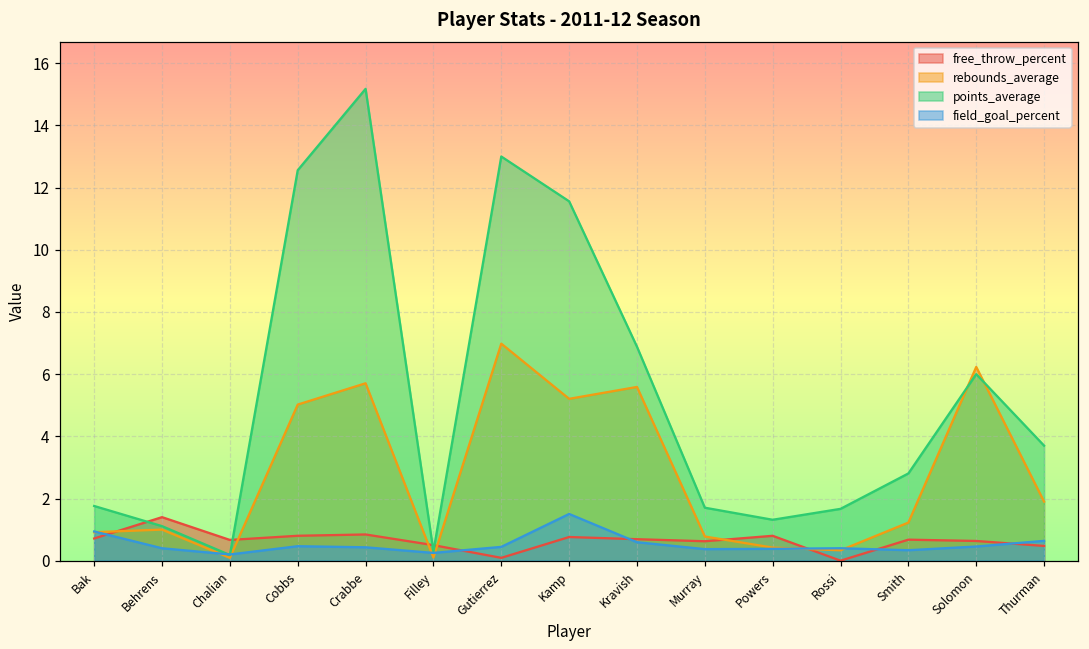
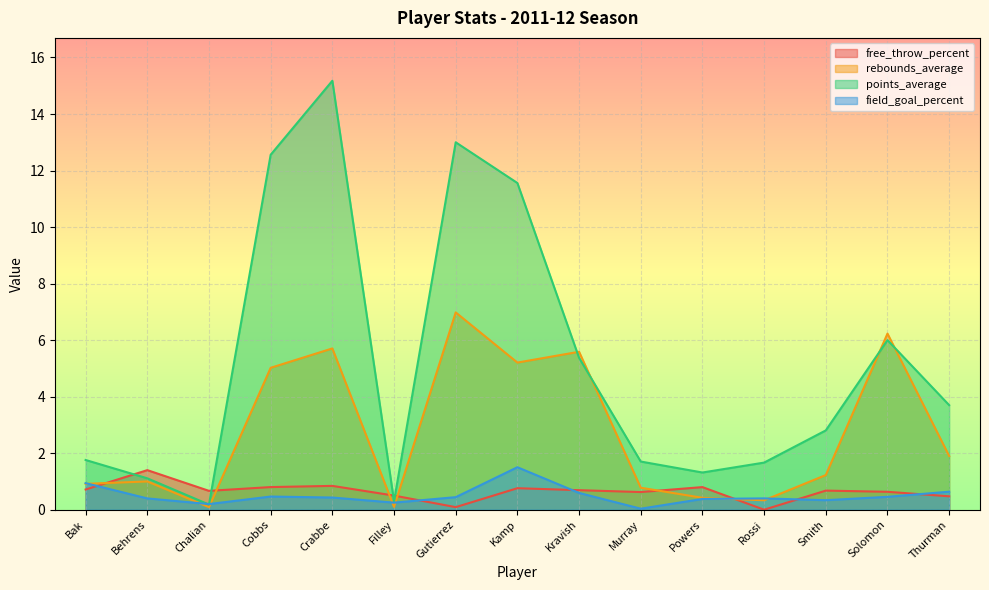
  {
    "free_throw_percent": {
      "Bak": 0.7,
      "Behrens": 1.4,
      "Chalian": 0.7,
      "Cobbs": 0.8,
      "Crabbe": 0.8,
      "Filley": 0.5,
      "Gutierrez": 0.1,
      "Kamp": 0.8,
      "Kravish": 0.7,
      "Murray": 0.6,
      "Powers": 0.8,
      "Rossi": 0.0,
      "Smith": 0.7,
      "Solomon": 0.6,
      "Thurman": 0.5
    },
    "rebounds_average": {
      "Behrens": 1.0,
      "Cobbs": 5.0,
      "Crabbe": 5.7,
      "Filley": 0.1,
      "Gutierrez": 7.0,
      "Kamp": 5.2,
      "Kravish": 5.6,
      "Murray": 0.8,
      "Smith": 1.2,
      "Solomon": 6.2,
      "Thurman": 1.9
    },
    "points_average": {
      "Bak": 1.8,
      "Behrens": 1.1,
      "Cobbs": 12.6,
      "Crabbe": 15.2,
      "Gutierrez": 13.0,
      "Kamp": 11.6,
-     "Kravish": 6.9,
+     "Kravish": 5.4,
      "Murray": 1.7,
      "Powers": 1.3,
      "Rossi": 1.7,
      "Smith": 2.8,
      "Solomon": 6.0,
      "Thurman": 3.7
    },
    "field_goal_percent": {
      "Behrens": 0.4,
      "Cobbs": 0.5,
      "Crabbe": 0.4,
      "Gutierrez": 0.4,
      "Kamp": 1.5,
      "Kravish": 0.6,
-     "Murray": 0.4,
+     "Murray": 0.0,
      "Smith": 0.3,
      "Solomon": 0.5,
      "Thurman": 0.6
    }
  }
